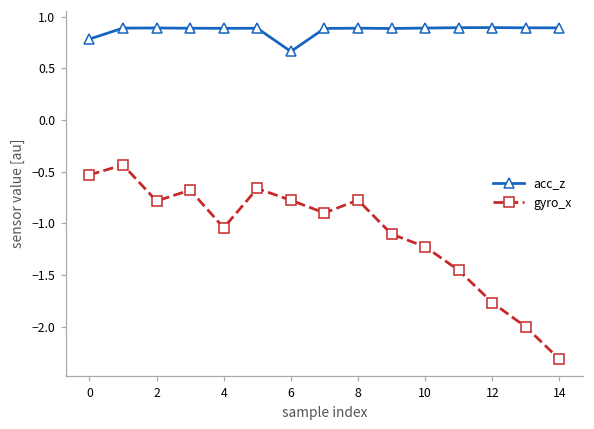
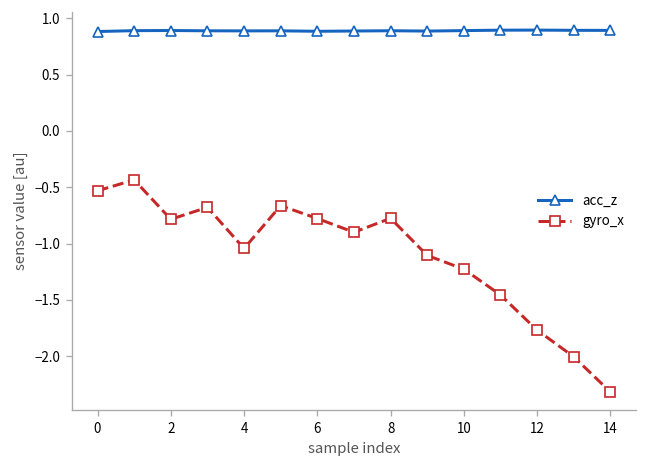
  {
    "acc_z": {
-     "0": 0.8,
+     "0": 0.9,
      "2": 0.9,
      "4": 0.9,
-     "6": 0.7,
+     "6": 0.9,
      "8": 0.9,
      "10": 0.9,
      "12": 0.9,
      "14": 0.9
    },
    "gyro_x": {
      "0": -0.5,
      "2": -0.8,
      "4": -1.0,
      "6": -0.8,
      "8": -0.8,
      "10": -1.2,
      "12": -1.8,
      "14": -2.3
    }
  }
